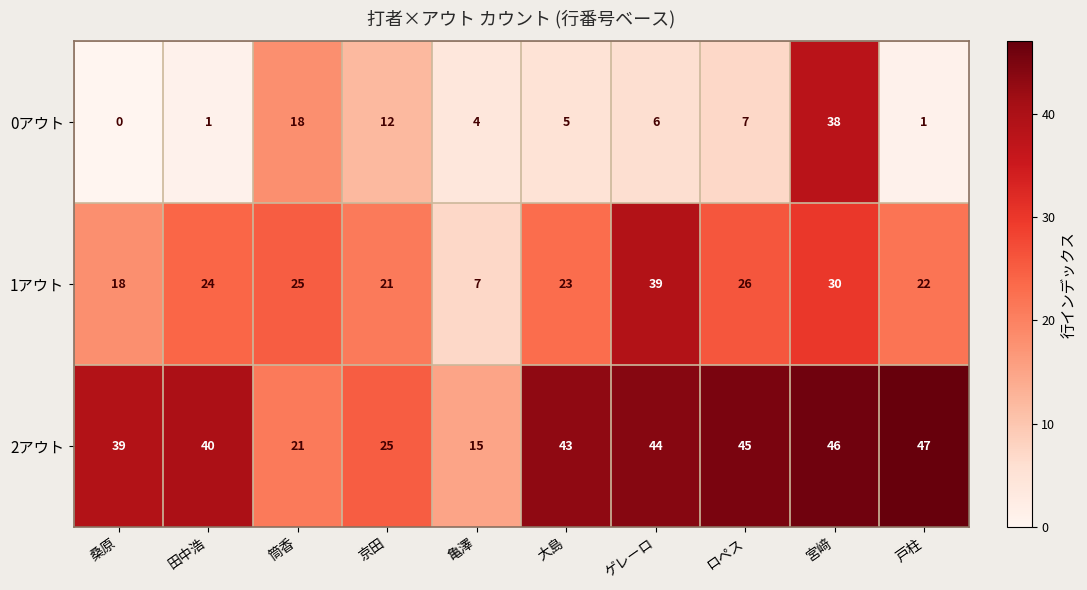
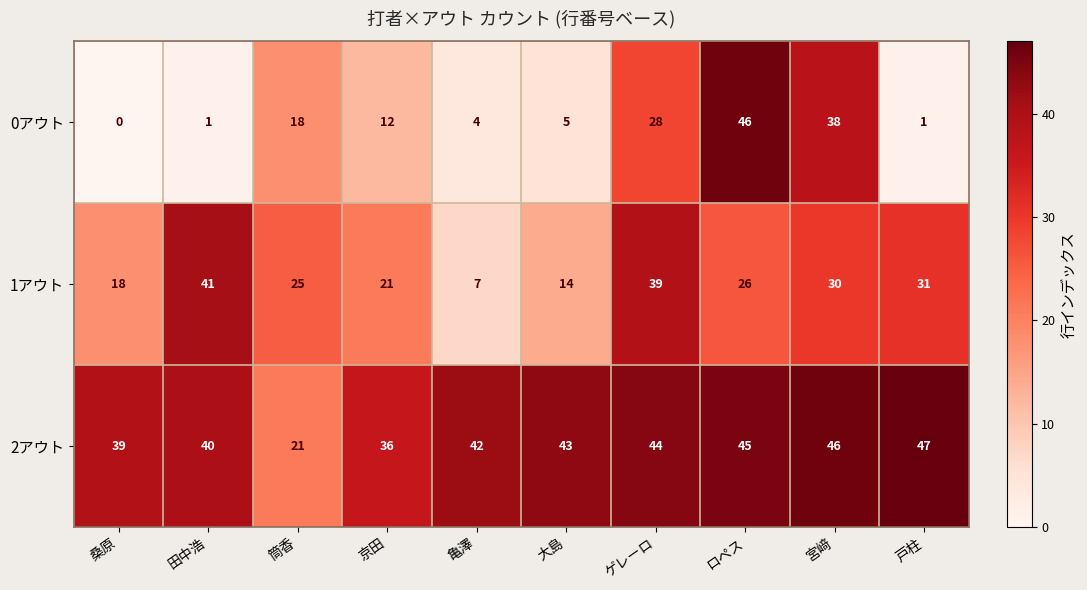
  {
    "0アウト": {
      "桑原": 0,
      "田中浩": 1,
      "筒香": 18,
      "京田": 12,
      "亀澤": 4,
      "大島": 5,
-     "ゲレーロ": 6,
-     "ロペス": 7,
+     "ゲレーロ": 28,
+     "ロペス": 46,
      "宮﨑": 38,
      "戸柱": 1
    },
    "1アウト": {
      "桑原": 18,
-     "田中浩": 24,
+     "田中浩": 41,
      "筒香": 25,
      "京田": 21,
      "亀澤": 7,
-     "大島": 23,
+     "大島": 14,
      "ゲレーロ": 39,
      "ロペス": 26,
      "宮﨑": 30,
-     "戸柱": 22
+     "戸柱": 31
    },
    "2アウト": {
      "桑原": 39,
      "田中浩": 40,
      "筒香": 21,
-     "京田": 25,
-     "亀澤": 15,
+     "京田": 36,
+     "亀澤": 42,
      "大島": 43,
      "ゲレーロ": 44,
      "ロペス": 45,
      "宮﨑": 46,
      "戸柱": 47
    }
  }
